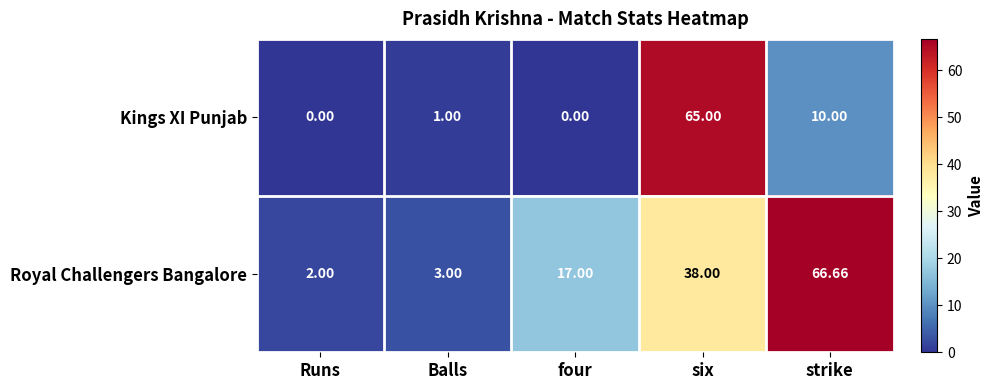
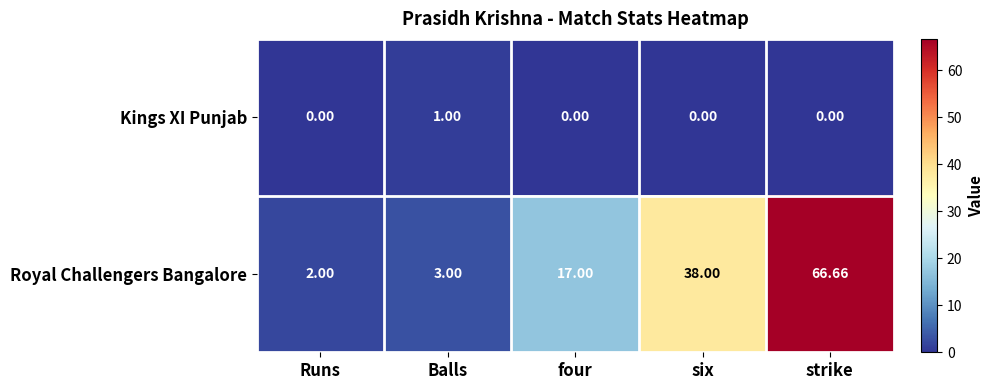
  {
    "Kings XI Punjab": {
      "Runs": 0.00,
      "Balls": 1.00,
      "four": 0.00,
-     "six": 65.00,
-     "strike": 10.00
+     "six": 0.00,
+     "strike": 0.00
    },
    "Royal Challengers Bangalore": {
      "Runs": 2.00,
      "Balls": 3.00,
      "four": 17.00,
      "six": 38.00,
      "strike": 66.66
    }
  }
